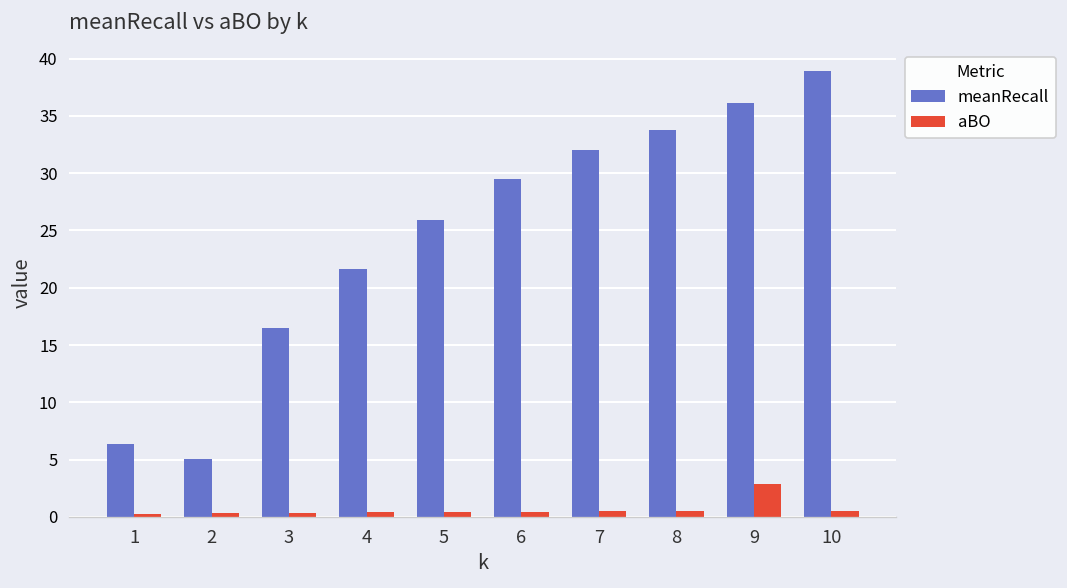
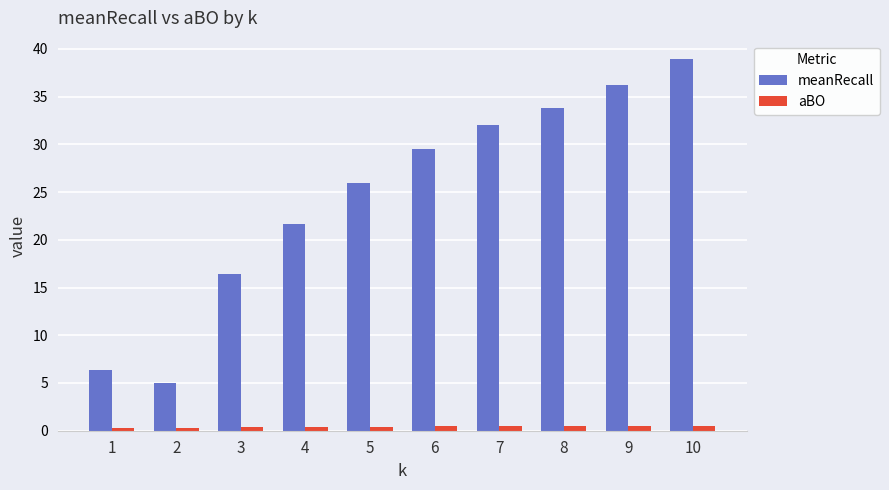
  {
    "meanRecall": {
      "1": 6,
      "2": 5,
      "3": 16,
      "4": 22,
      "5": 26,
      "6": 29,
      "7": 32,
      "8": 34,
      "9": 36,
      "10": 39
    },
    "aBO": {
      "1": 0,
      "2": 0,
      "3": 0,
      "4": 0,
      "5": 0,
      "6": 0,
      "7": 0,
      "8": 0,
-     "9": 3,
+     "9": 1,
      "10": 1
    }
  }
